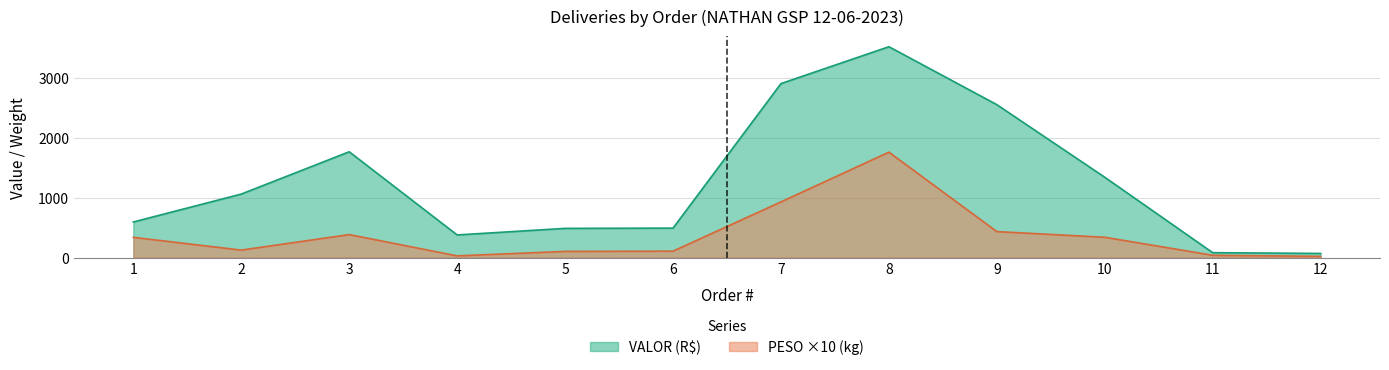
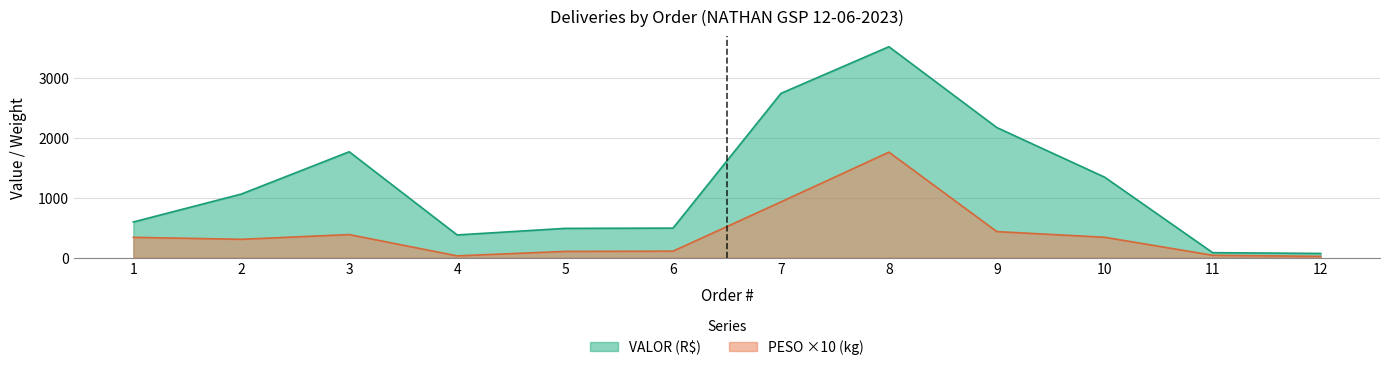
  {
    "VALOR (R$)": {
      "1": 600,
      "2": 1100,
      "3": 1800,
      "4": 400,
      "5": 500,
      "6": 500,
-     "7": 2900,
+     "7": 2700,
      "8": 3500,
-     "9": 2600,
+     "9": 2200,
      "10": 1300,
      "11": 100,
      "12": 100
    },
    "PESO ×10 (kg)": {
      "1": 300,
-     "2": 100,
+     "2": 300,
      "3": 400,
      "4": 0,
      "5": 100,
      "6": 100,
      "7": 900,
      "8": 1800,
      "9": 400,
      "10": 300,
      "11": 0,
      "12": 0
    }
  }
